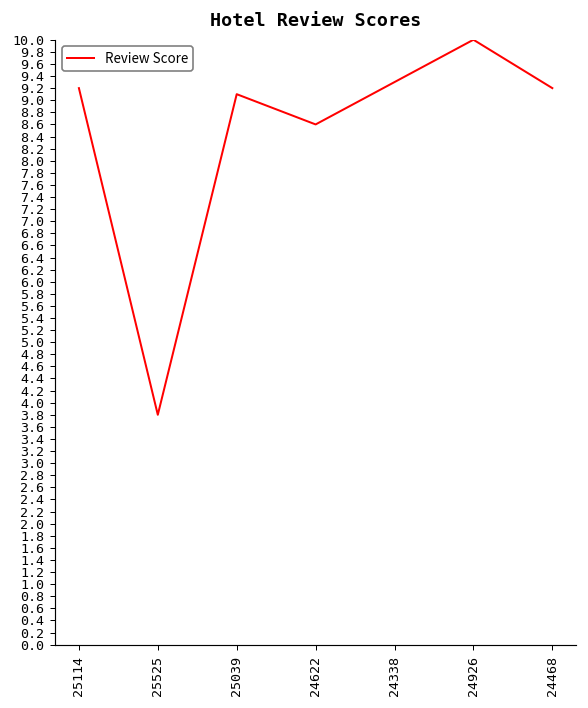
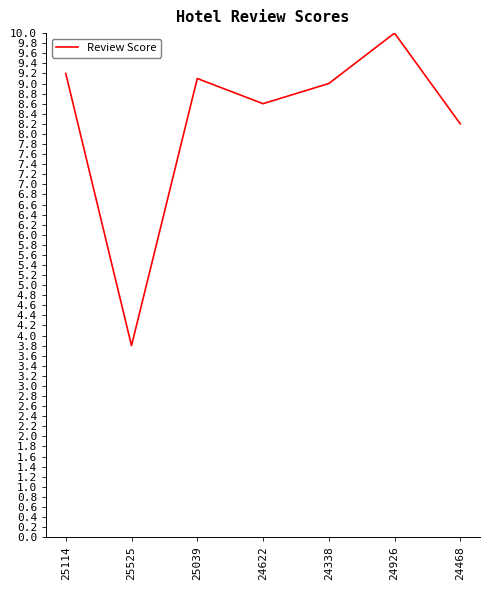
  {
    "25114": 9.2,
    "25525": 3.8,
    "25039": 9.1,
    "24622": 8.6,
-   "24338": 9.3,
+   "24338": 9.0,
    "24926": 10.0,
-   "24468": 9.2
+   "24468": 8.2
  }
